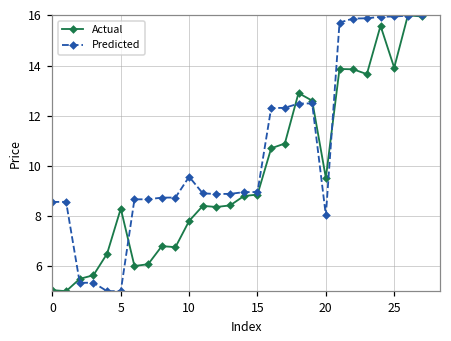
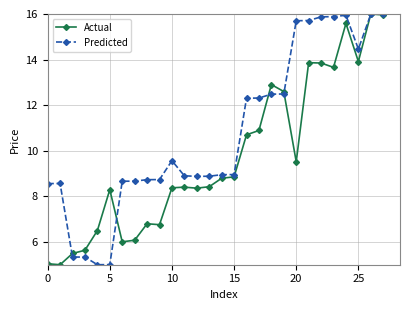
  {
    "Actual": {
      "0": 5.0,
      "5": 8.3,
-     "10": 7.8,
+     "10": 8.4,
      "20": 9.5,
      "25": 13.9
    },
    "Predicted": {
      "0": 8.6,
      "5": 5.0,
      "10": 9.6,
-     "20": 8.0,
-     "25": 16.0
+     "20": 15.7,
+     "25": 14.5
    }
  }
